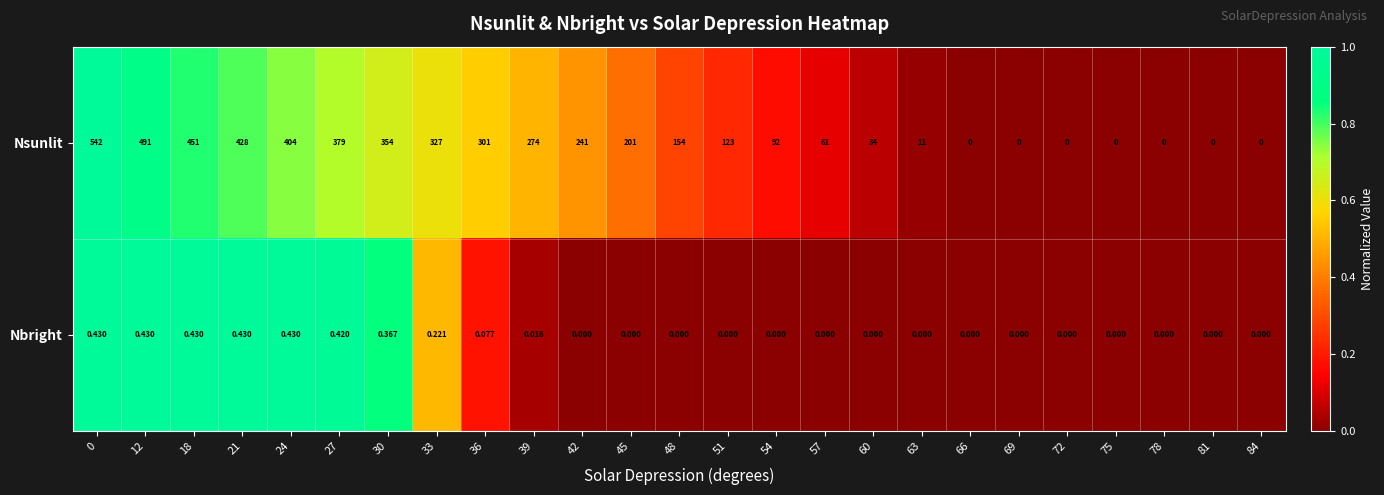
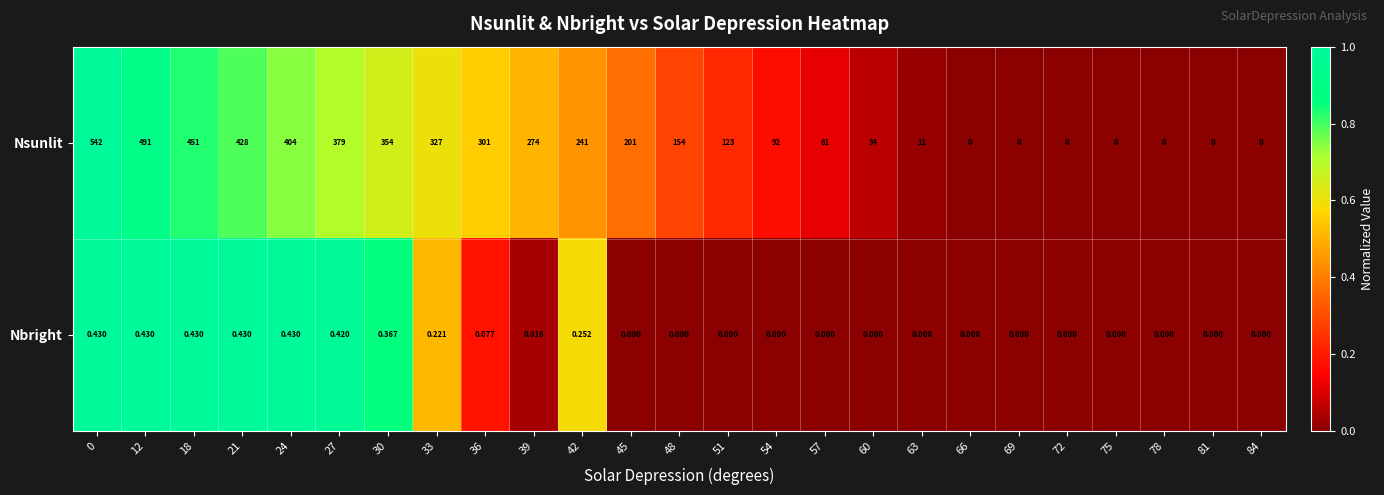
  {
    "Nsunlit": {
      "0": 542,
      "12": 491,
      "18": 451,
      "21": 428,
      "24": 404,
      "27": 379,
      "30": 354,
      "33": 327,
      "36": 301,
      "39": 274,
      "42": 241,
      "45": 201,
      "48": 154,
      "51": 123,
      "54": 92,
      "57": 61,
      "60": 34,
      "63": 11,
      "66": 0,
      "69": 0,
      "72": 0,
      "75": 0,
      "78": 0,
      "81": 0,
      "84": 0
    },
    "Nbright": {
      "0": 0.430,
      "12": 0.430,
      "18": 0.430,
      "21": 0.430,
      "24": 0.430,
      "27": 0.420,
      "30": 0.367,
      "33": 0.221,
      "36": 0.077,
      "39": 0.016,
-     "42": 0.000,
+     "42": 0.252,
      "45": 0.000,
      "48": 0.000,
      "51": 0.000,
      "54": 0.000,
      "57": 0.000,
      "60": 0.000,
      "63": 0.000,
      "66": 0.000,
      "69": 0.000,
      "72": 0.000,
      "75": 0.000,
      "78": 0.000,
      "81": 0.000,
      "84": 0.000
    }
  }
